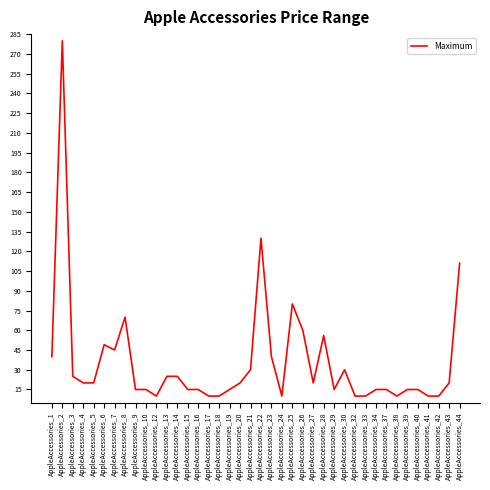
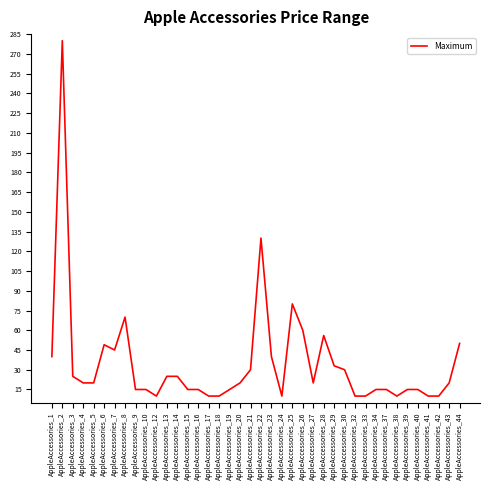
  {
    "AppleAccessories_1": 40,
    "AppleAccessories_2": 280,
    "AppleAccessories_3": 25,
    "AppleAccessories_4": 20,
    "AppleAccessories_5": 20,
    "AppleAccessories_6": 49,
    "AppleAccessories_7": 45,
    "AppleAccessories_8": 70,
    "AppleAccessories_9": 15,
    "AppleAccessories_10": 15,
    "AppleAccessories_12": 10,
    "AppleAccessories_13": 25,
    "AppleAccessories_14": 25,
    "AppleAccessories_15": 15,
    "AppleAccessories_16": 15,
    "AppleAccessories_17": 10,
    "AppleAccessories_18": 10,
    "AppleAccessories_19": 15,
    "AppleAccessories_20": 20,
    "AppleAccessories_21": 30,
    "AppleAccessories_22": 130,
    "AppleAccessories_23": 40,
    "AppleAccessories_24": 10,
    "AppleAccessories_25": 80,
    "AppleAccessories_26": 60,
    "AppleAccessories_27": 20,
    "AppleAccessories_28": 56,
-   "AppleAccessories_29": 15,
+   "AppleAccessories_29": 33,
    "AppleAccessories_30": 30,
    "AppleAccessories_32": 10,
    "AppleAccessories_33": 10,
    "AppleAccessories_34": 15,
    "AppleAccessories_37": 15,
    "AppleAccessories_38": 10,
    "AppleAccessories_39": 15,
    "AppleAccessories_40": 15,
    "AppleAccessories_41": 10,
    "AppleAccessories_42": 10,
    "AppleAccessories_43": 20,
-   "AppleAccessories_44": 111
+   "AppleAccessories_44": 50
  }
